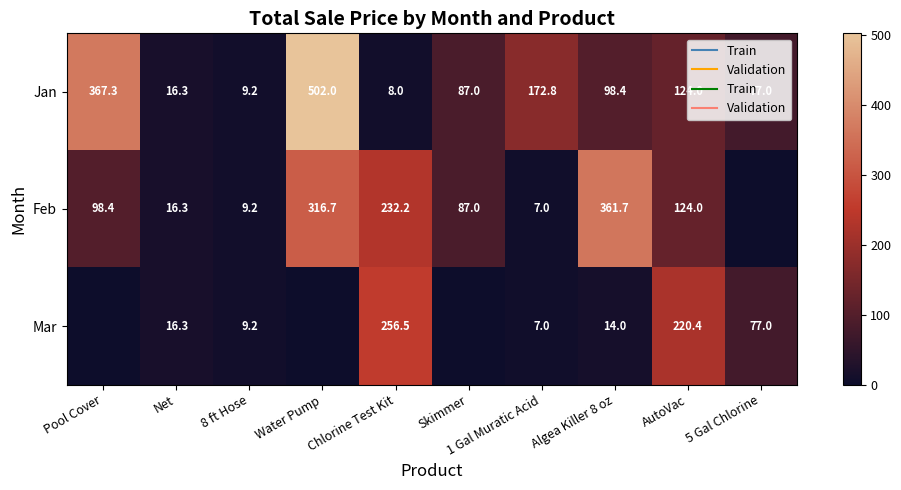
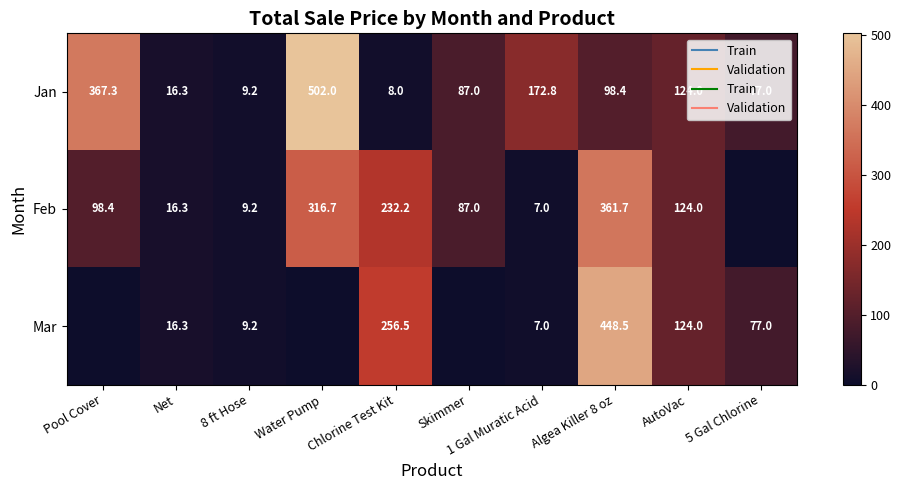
  {
    "Jan": {
      "Pool Cover": 367.3,
      "Net": 16.3,
      "8 ft Hose": 9.2,
      "Water Pump": 502.0,
      "Chlorine Test Kit": 8.0,
      "Skimmer": 87.0,
      "1 Gal Muratic Acid": 172.8,
      "Algea Killer 8 oz": 98.4
    },
    "Feb": {
      "Pool Cover": 98.4,
      "Net": 16.3,
      "8 ft Hose": 9.2,
      "Water Pump": 316.7,
      "Chlorine Test Kit": 232.2,
      "Skimmer": 87.0,
      "1 Gal Muratic Acid": 7.0,
      "Algea Killer 8 oz": 361.7,
      "AutoVac": 124.0
    },
    "Mar": {
      "Net": 16.3,
      "8 ft Hose": 9.2,
      "Chlorine Test Kit": 256.5,
      "1 Gal Muratic Acid": 7.0,
-     "Algea Killer 8 oz": 14.0,
-     "AutoVac": 220.4,
+     "Algea Killer 8 oz": 448.5,
+     "AutoVac": 124.0,
      "5 Gal Chlorine": 77.0
    }
  }
